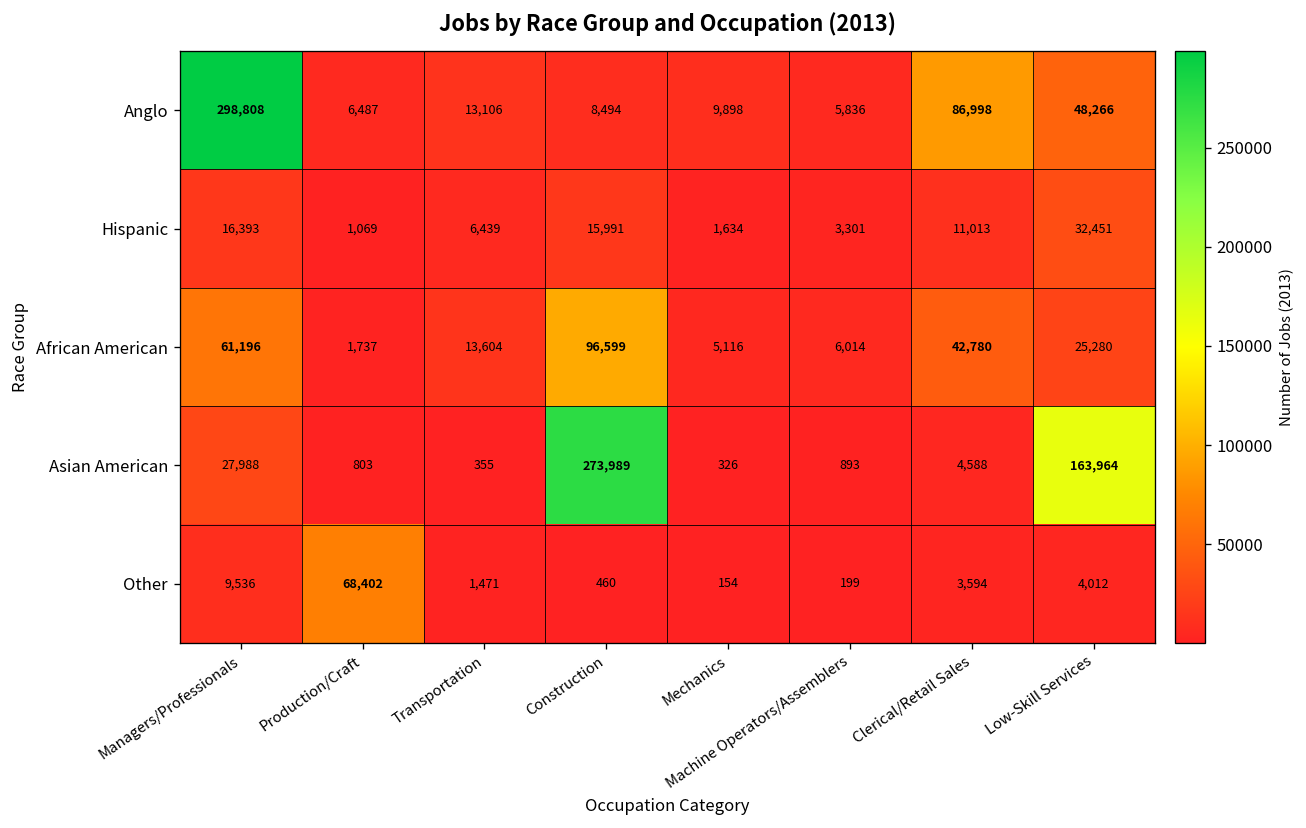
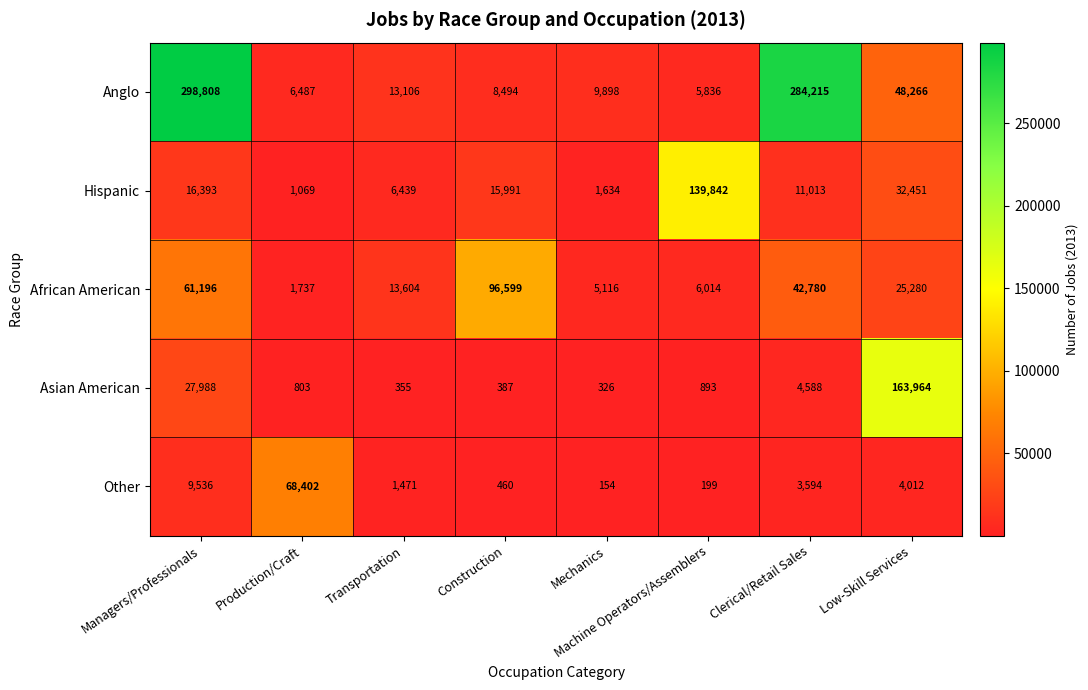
  {
    "Anglo": {
      "Managers/Professionals": "298,808",
      "Production/Craft": "6,487",
      "Transportation": "13,106",
      "Construction": "8,494",
      "Mechanics": "9,898",
      "Machine Operators/Assemblers": "5,836",
-     "Clerical/Retail Sales": "86,998",
+     "Clerical/Retail Sales": "284,215",
      "Low-Skill Services": "48,266"
    },
    "Hispanic": {
      "Managers/Professionals": "16,393",
      "Production/Craft": "1,069",
      "Transportation": "6,439",
      "Construction": "15,991",
      "Mechanics": "1,634",
-     "Machine Operators/Assemblers": "3,301",
+     "Machine Operators/Assemblers": "139,842",
      "Clerical/Retail Sales": "11,013",
      "Low-Skill Services": "32,451"
    },
    "African American": {
      "Managers/Professionals": "61,196",
      "Production/Craft": "1,737",
      "Transportation": "13,604",
      "Construction": "96,599",
      "Mechanics": "5,116",
      "Machine Operators/Assemblers": "6,014",
      "Clerical/Retail Sales": "42,780",
      "Low-Skill Services": "25,280"
    },
    "Asian American": {
      "Managers/Professionals": "27,988",
      "Production/Craft": "803",
      "Transportation": "355",
-     "Construction": "273,989",
+     "Construction": "387",
      "Mechanics": "326",
      "Machine Operators/Assemblers": "893",
      "Clerical/Retail Sales": "4,588",
      "Low-Skill Services": "163,964"
    },
    "Other": {
      "Managers/Professionals": "9,536",
      "Production/Craft": "68,402",
      "Transportation": "1,471",
      "Construction": "460",
      "Mechanics": "154",
      "Machine Operators/Assemblers": "199",
      "Clerical/Retail Sales": "3,594",
      "Low-Skill Services": "4,012"
    }
  }
